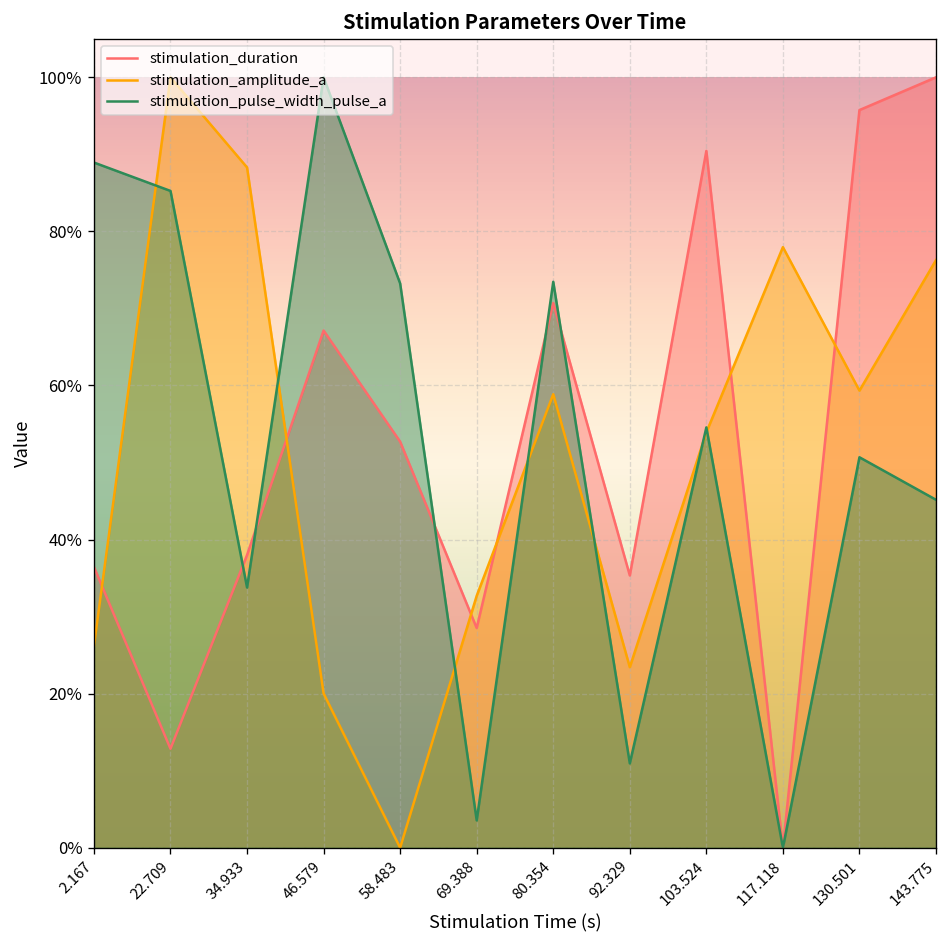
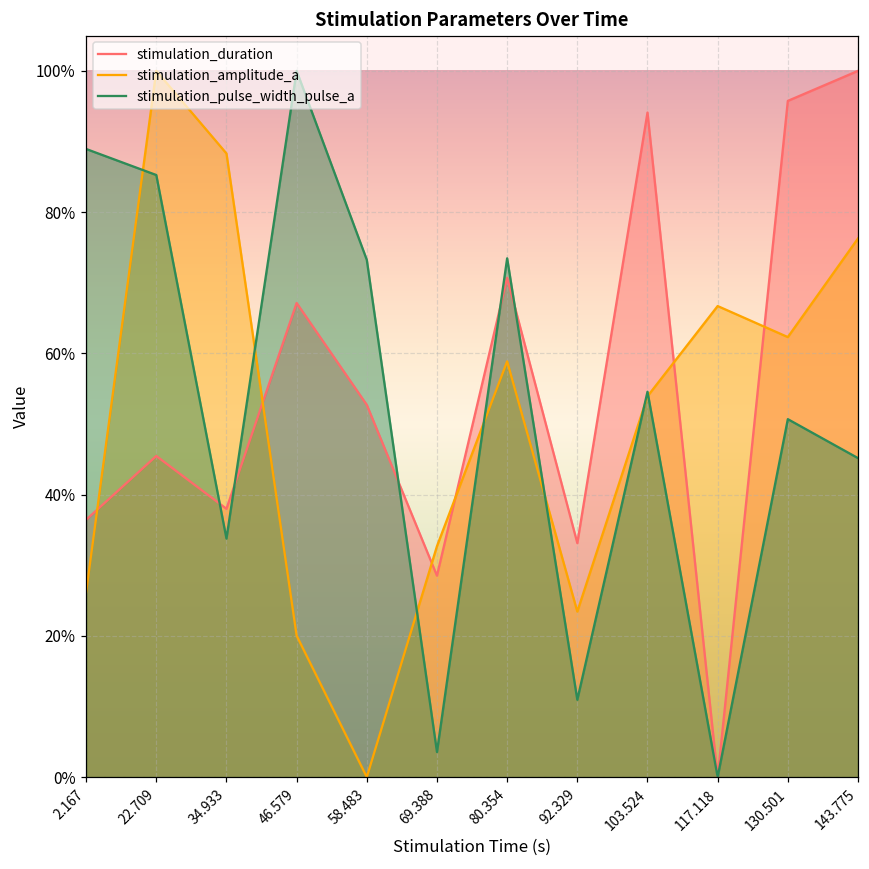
  {
    "stimulation_duration": {
      "2.167": "36%",
-     "22.709": "13%",
+     "22.709": "45%",
      "34.933": "38%",
      "46.579": "67%",
      "58.483": "53%",
      "69.388": "29%",
      "80.354": "71%",
-     "92.329": "35%",
-     "103.524": "90%",
+     "92.329": "33%",
+     "103.524": "94%",
      "130.501": "96%",
      "143.775": "100%"
    },
    "stimulation_amplitude_a": {
      "2.167": "26%",
      "34.933": "88%",
      "46.579": "20%",
      "58.483": "0%",
      "69.388": "33%",
      "80.354": "59%",
      "92.329": "23%",
      "103.524": "54%",
-     "117.118": "78%",
-     "130.501": "59%",
+     "117.118": "67%",
+     "130.501": "62%",
      "143.775": "76%"
    },
    "stimulation_pulse_width_pulse_a": {
      "2.167": "89%",
      "22.709": "85%",
      "34.933": "34%",
      "58.483": "73%",
      "69.388": "4%",
      "80.354": "73%",
      "92.329": "11%",
      "103.524": "55%",
      "130.501": "51%",
      "143.775": "45%"
    }
  }
